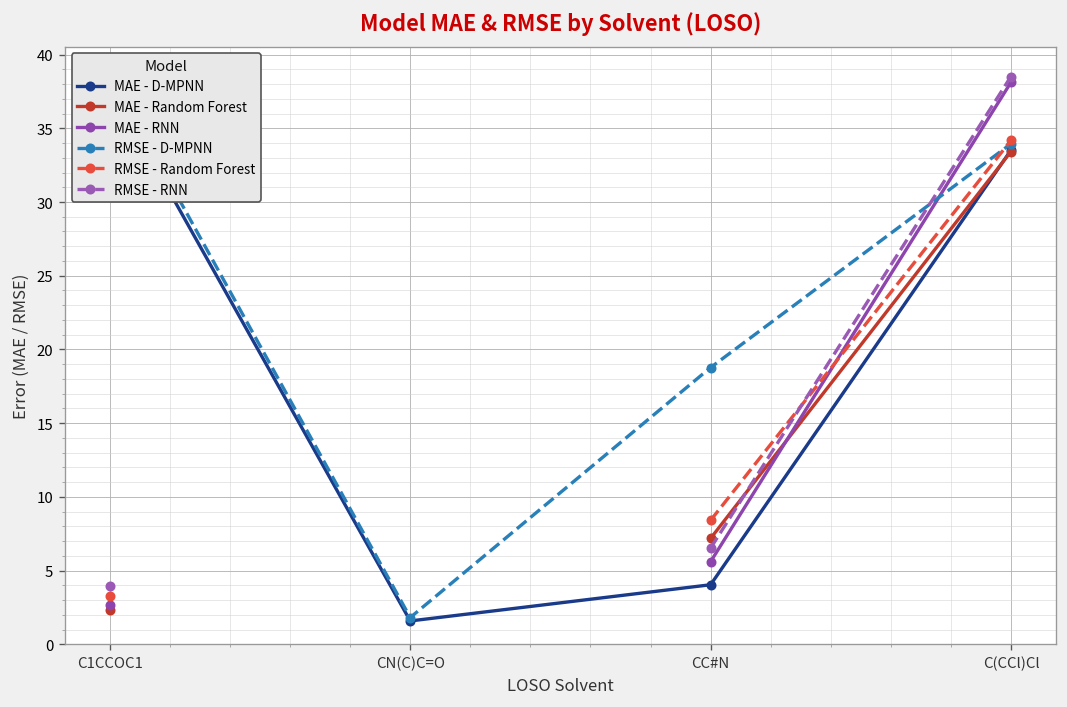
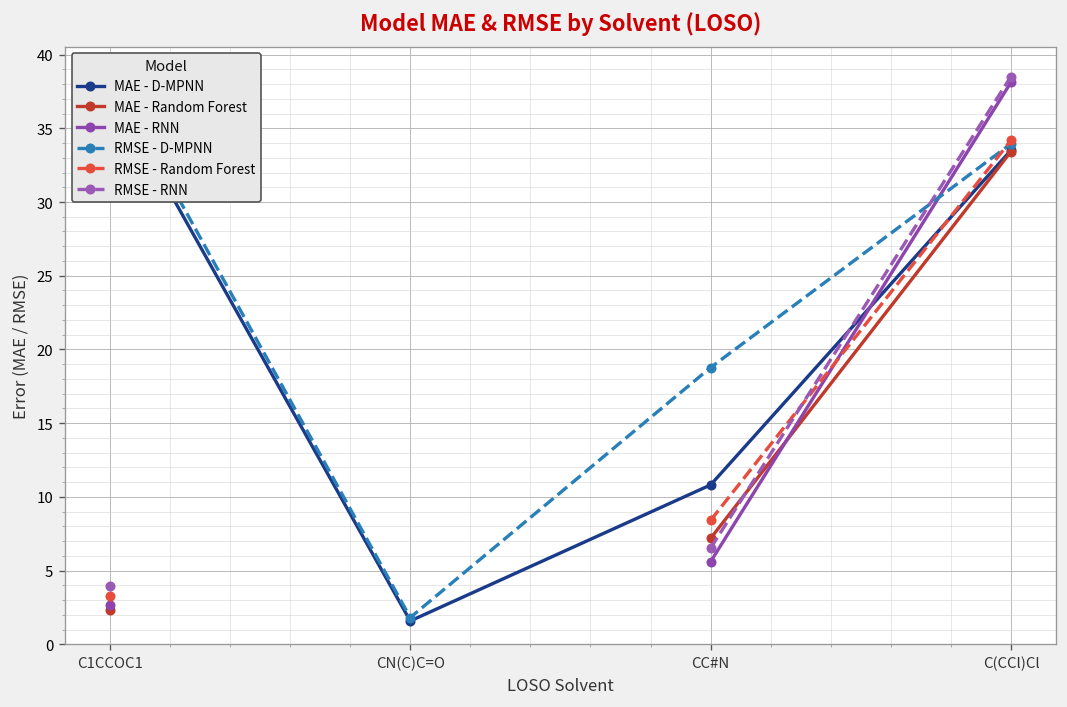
  {
    "MAE - D-MPNN": {
      "CN(C)C=O": 1.6,
-     "CC#N": 4.0
+     "CC#N": 10.8
    },
    "RMSE - D-MPNN": {
      "CN(C)C=O": 1.8,
      "CC#N": 18.8,
      "C(CCl)Cl": 33.9
    }
  }
